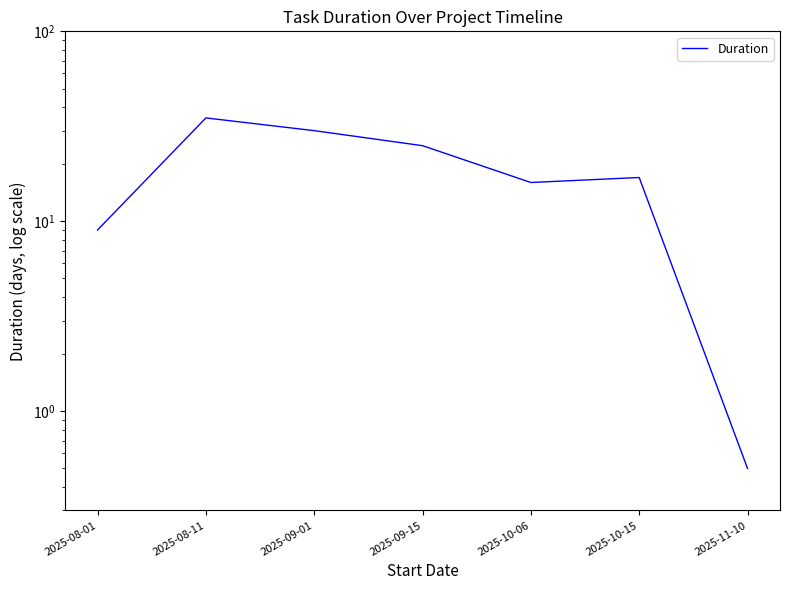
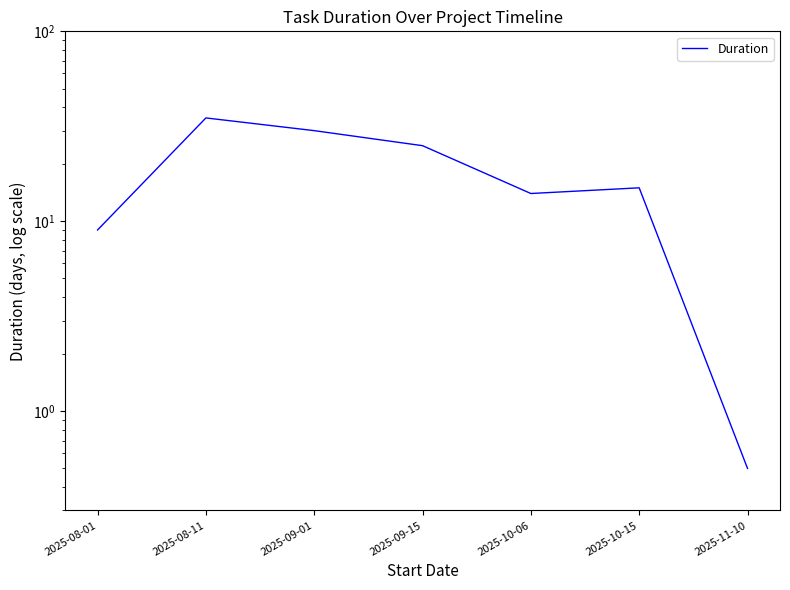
  {
    "2025-08-01": 9,
    "2025-08-11": 35,
    "2025-09-01": 30,
    "2025-09-15": 25,
-   "2025-10-06": 16,
-   "2025-10-15": 17,
+   "2025-10-06": 14,
+   "2025-10-15": 15,
    "2025-11-10": 0.50
  }
